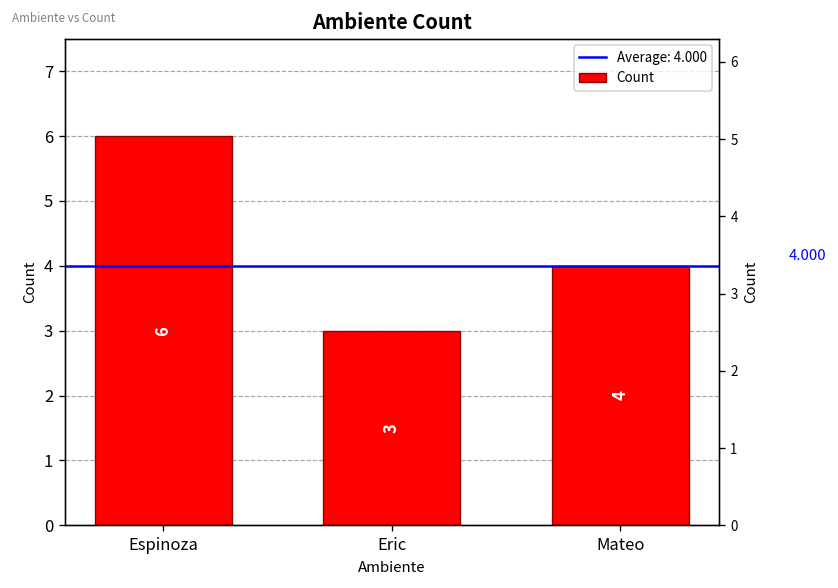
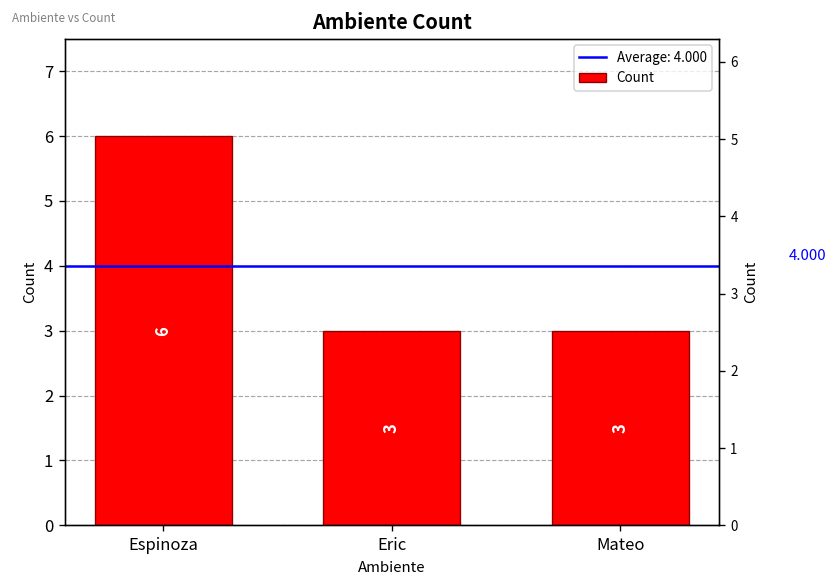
  {
    "Espinoza": 6,
    "Eric": 3,
-   "Mateo": 4
+   "Mateo": 3
  }
